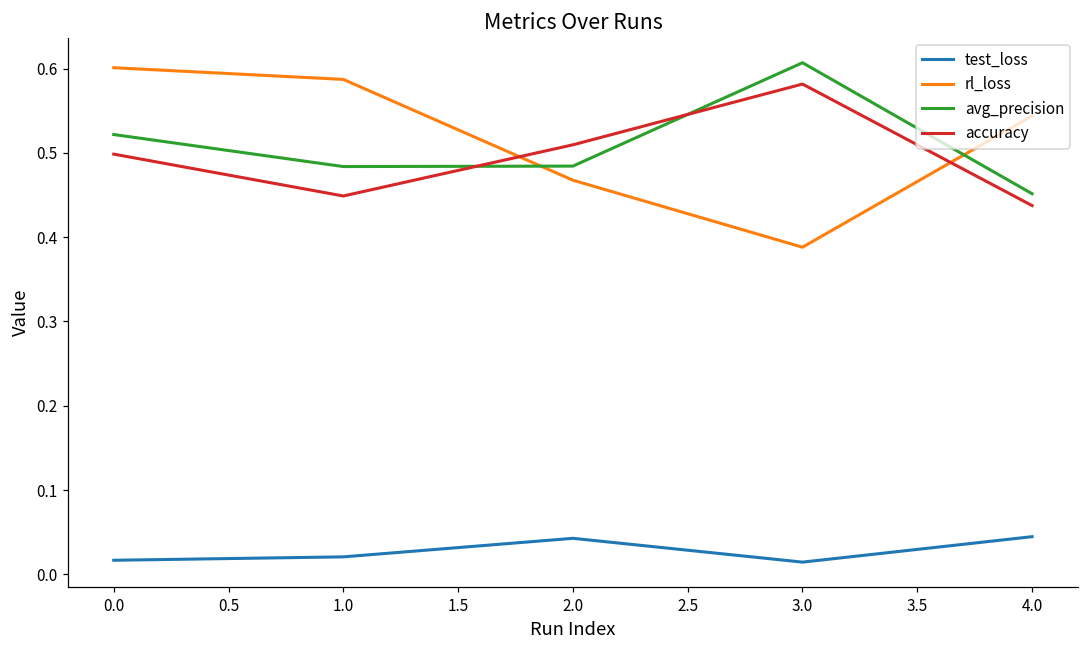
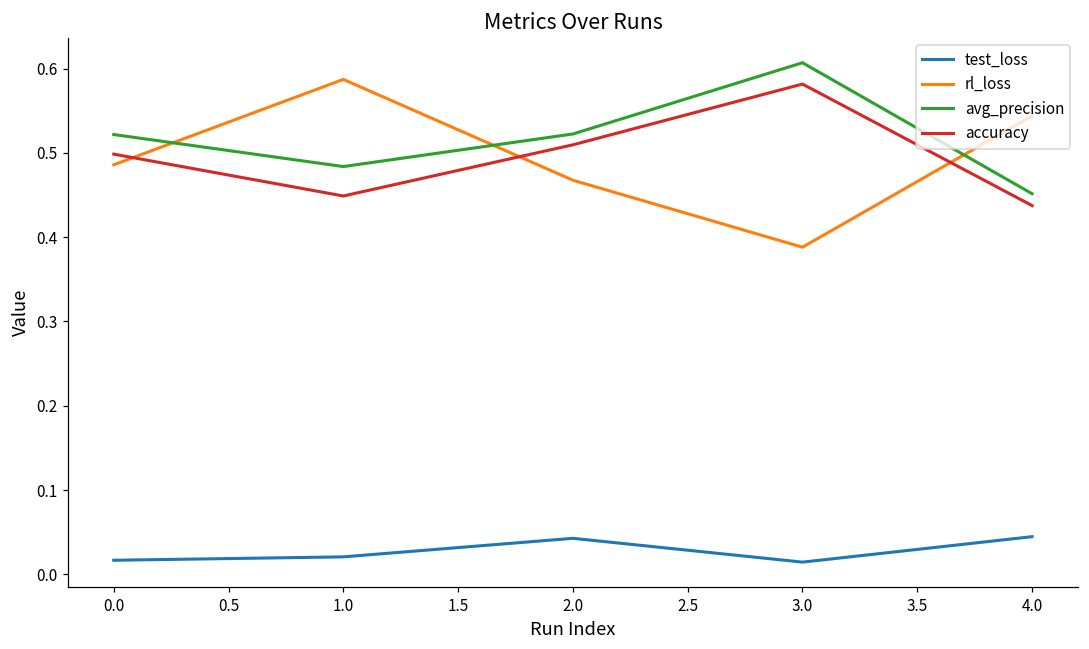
  {
    "test_loss": {
      "0.0": 0.02,
      "1.0": 0.02,
      "2.0": 0.04,
      "3.0": 0.01,
      "4.0": 0.04
    },
    "rl_loss": {
-     "0.0": 0.60,
+     "0.0": 0.49,
      "1.0": 0.59,
      "2.0": 0.47,
      "3.0": 0.39
    },
    "avg_precision": {
      "0.0": 0.52,
      "1.0": 0.48,
-     "2.0": 0.48,
+     "2.0": 0.52,
      "3.0": 0.61,
      "4.0": 0.45
    },
    "accuracy": {
      "0.0": 0.50,
      "1.0": 0.45,
      "2.0": 0.51,
      "3.0": 0.58,
      "4.0": 0.44
    }
  }
